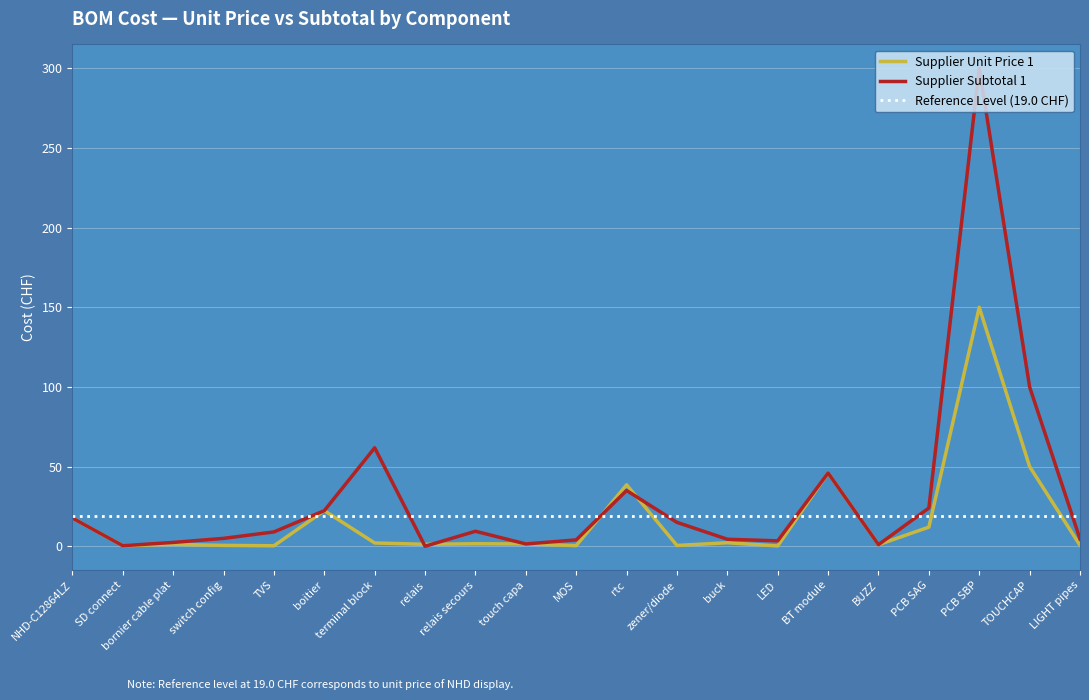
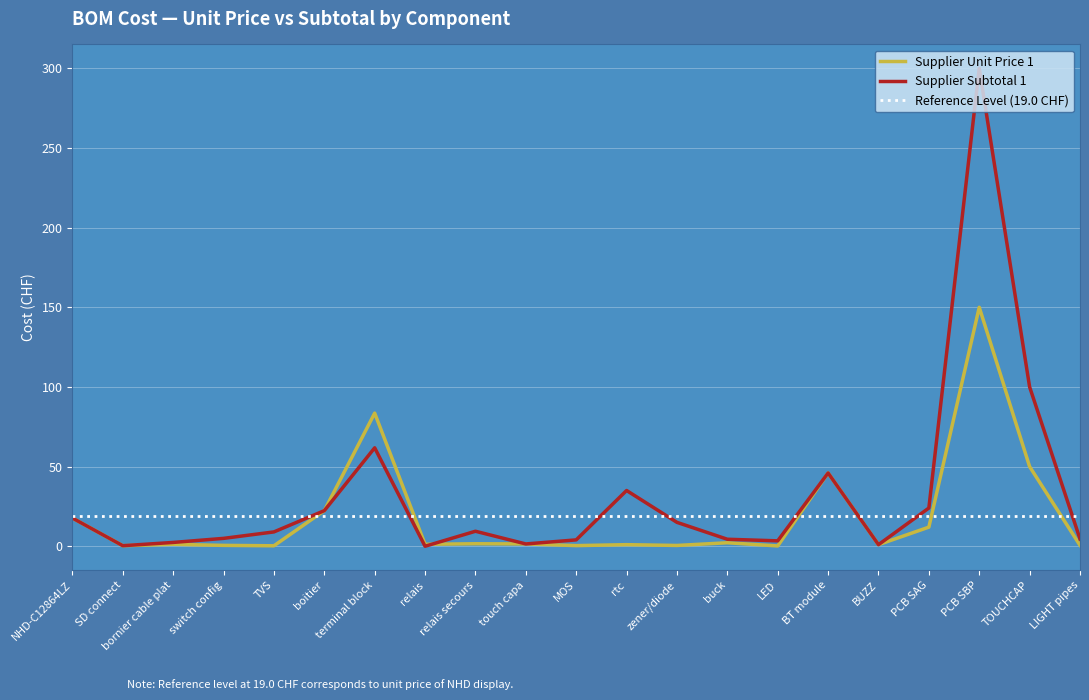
  {
    "Supplier Unit Price 1": {
      "switch config": 1,
      "TVS": 0,
-     "terminal block": 2,
+     "terminal block": 84,
      "relais secours": 2,
      "MOS": 0,
-     "rtc": 39,
+     "rtc": 1,
      "zener/diode": 1,
      "buck": 2,
      "LED": 0,
      "PCB SAG": 12,
      "PCB SBP": 150,
      "TOUCHCAP": 50,
      "LIGHT pipes": 1
    },
    "Supplier Subtotal 1": {
      "switch config": 5,
      "TVS": 9,
      "terminal block": 62,
      "relais secours": 9,
      "MOS": 4,
      "rtc": 35,
      "zener/diode": 15,
      "buck": 4,
      "LED": 3,
      "PCB SAG": 24,
      "TOUCHCAP": 100,
      "LIGHT pipes": 5
    }
  }
